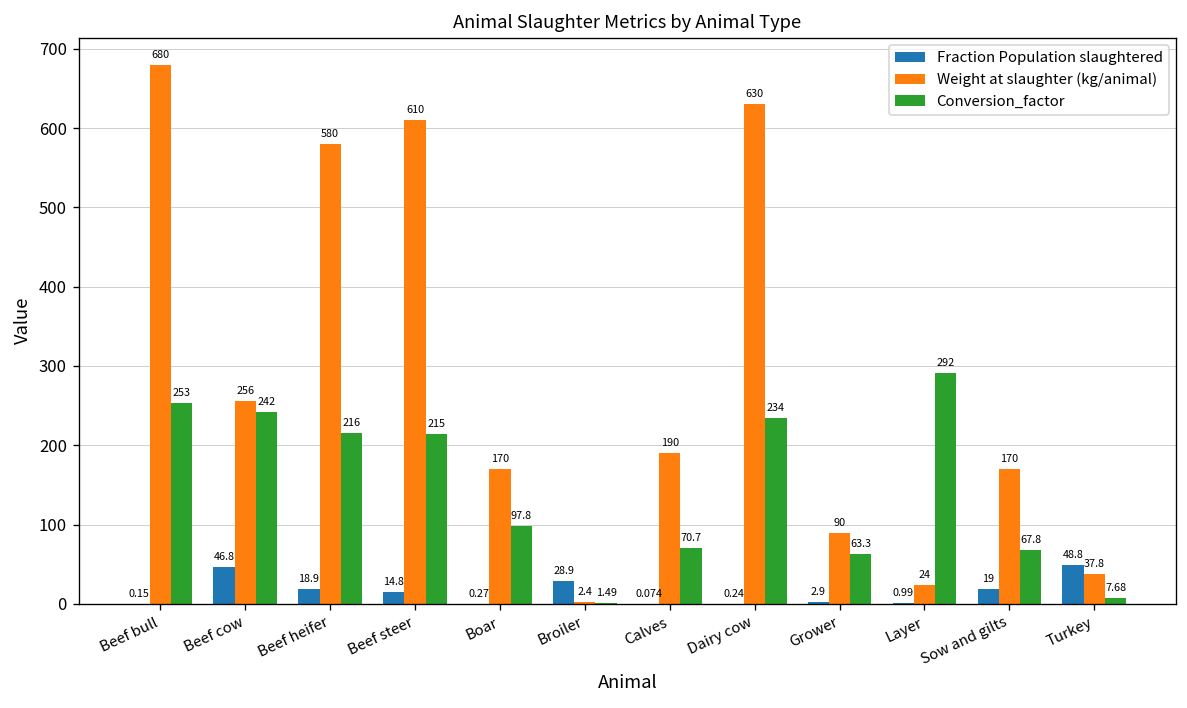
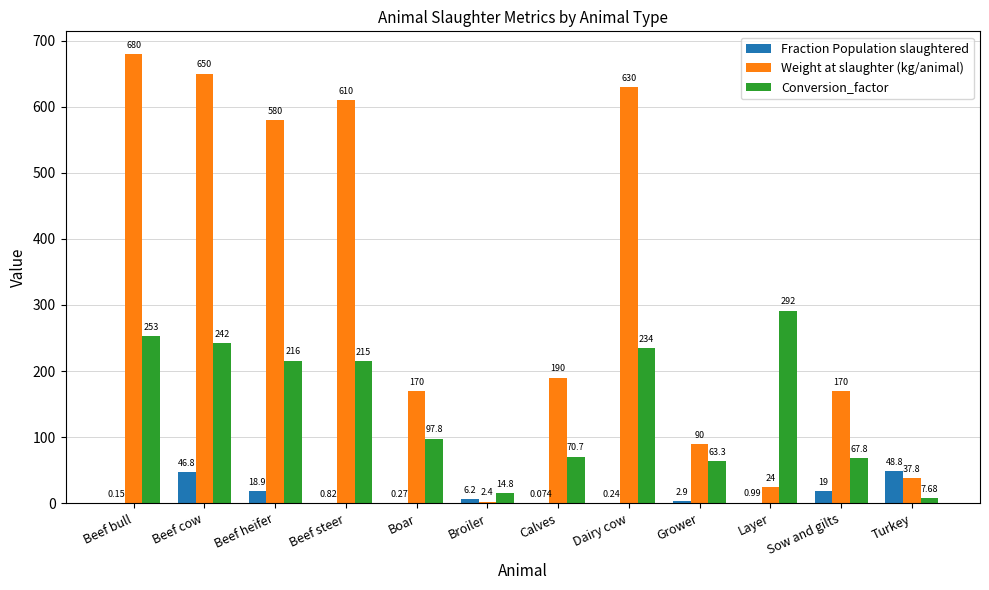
  {
    "Fraction Population slaughtered": {
      "Beef bull": 0.15,
      "Beef cow": 46.8,
      "Beef heifer": 18.9,
-     "Beef steer": 14.8,
+     "Beef steer": 0.82,
      "Boar": 0.27,
-     "Broiler": 28.9,
+     "Broiler": 6.2,
      "Calves": 0.074,
      "Dairy cow": 0.24,
      "Grower": 2.9,
      "Layer": 0.99,
      "Sow and gilts": 19,
      "Turkey": 48.8
    },
    "Weight at slaughter (kg/animal)": {
      "Beef bull": 680,
-     "Beef cow": 256,
+     "Beef cow": 650,
      "Beef heifer": 580,
      "Beef steer": 610,
      "Boar": 170,
      "Broiler": 2.4,
      "Calves": 190,
      "Dairy cow": 630,
      "Grower": 90,
      "Layer": 24,
      "Sow and gilts": 170,
      "Turkey": 37.8
    },
    "Conversion_factor": {
      "Beef bull": 253,
      "Beef cow": 242,
      "Beef heifer": 216,
      "Beef steer": 215,
      "Boar": 97.8,
-     "Broiler": 1.49,
+     "Broiler": 14.8,
      "Calves": 70.7,
      "Dairy cow": 234,
      "Grower": 63.3,
      "Layer": 292,
      "Sow and gilts": 67.8,
      "Turkey": 7.68
    }
  }
